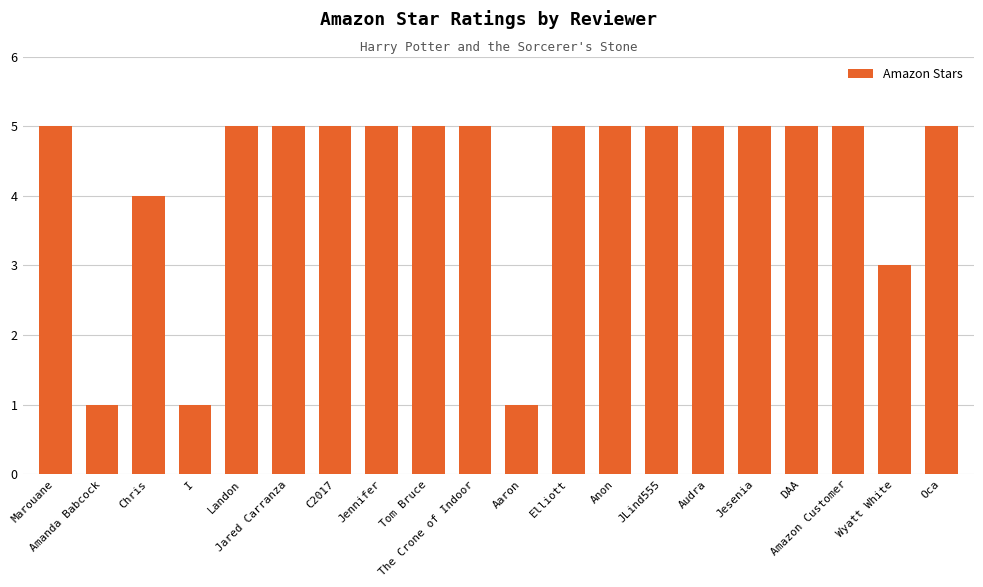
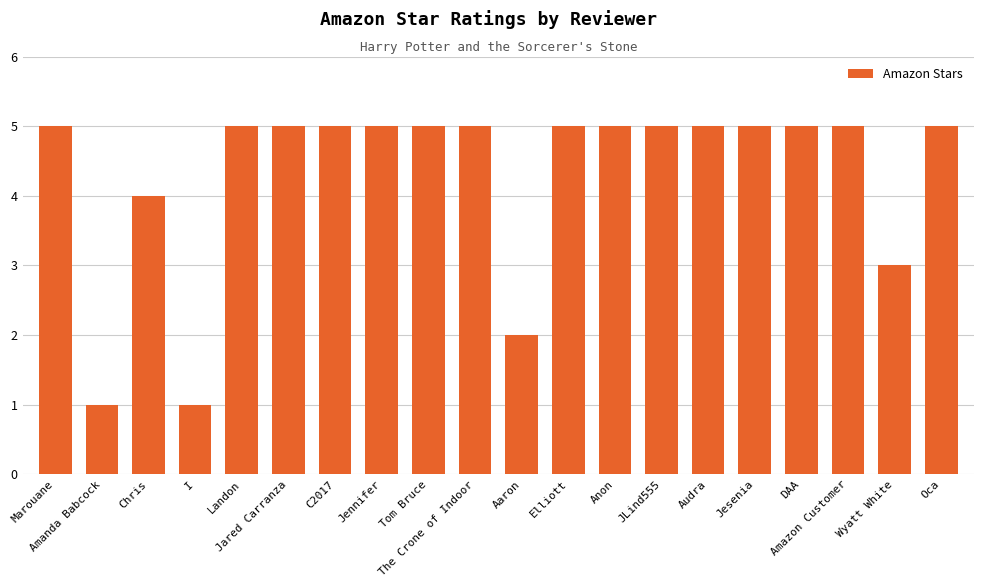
  {
    "Marouane": 5,
    "Amanda Babcock": 1,
    "Chris": 4,
    "I": 1,
    "Landon": 5,
    "Jared Carranza": 5,
    "C2017": 5,
    "Jennifer": 5,
    "Tom Bruce": 5,
    "The Crone of Indoor": 5,
-   "Aaron": 1,
+   "Aaron": 2,
    "Elliott": 5,
    "Anon": 5,
    "JLind555": 5,
    "Audra": 5,
    "Jesenia": 5,
    "DAA": 5,
    "Amazon Customer": 5,
    "Wyatt White": 3,
    "Oca": 5
  }
